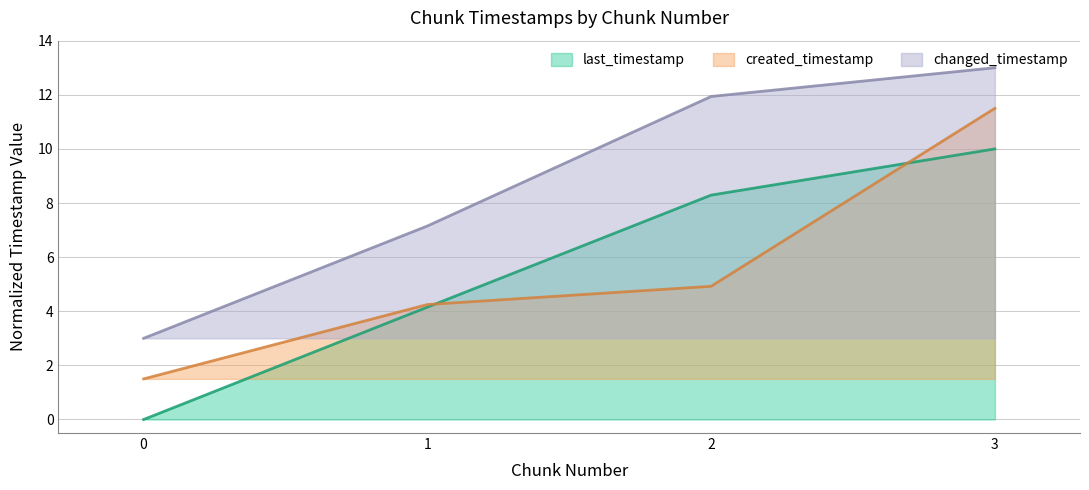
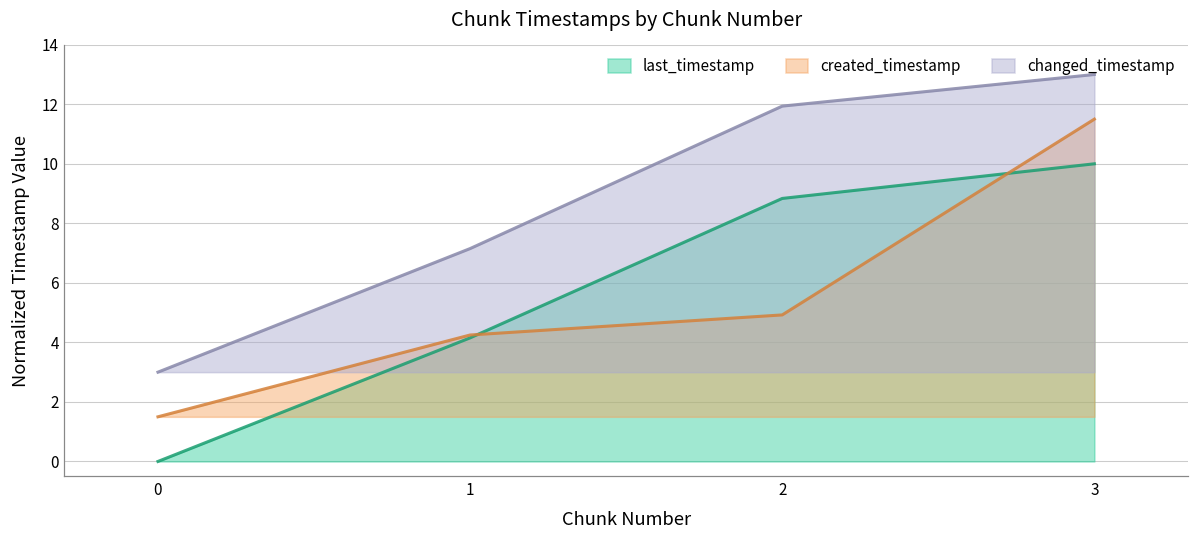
  {
    "last_timestamp": {
      "0": 0.0,
      "1": 4.2,
-     "2": 8.3,
+     "2": 8.8,
      "3": 10.0
    },
    "created_timestamp": {
      "0": 0.0,
      "1": 4.2,
      "2": 4.9,
      "3": 11.5
    },
    "changed_timestamp": {
      "0": 0.0,
      "1": 7.2,
      "2": 11.9,
      "3": 13.0
    }
  }
